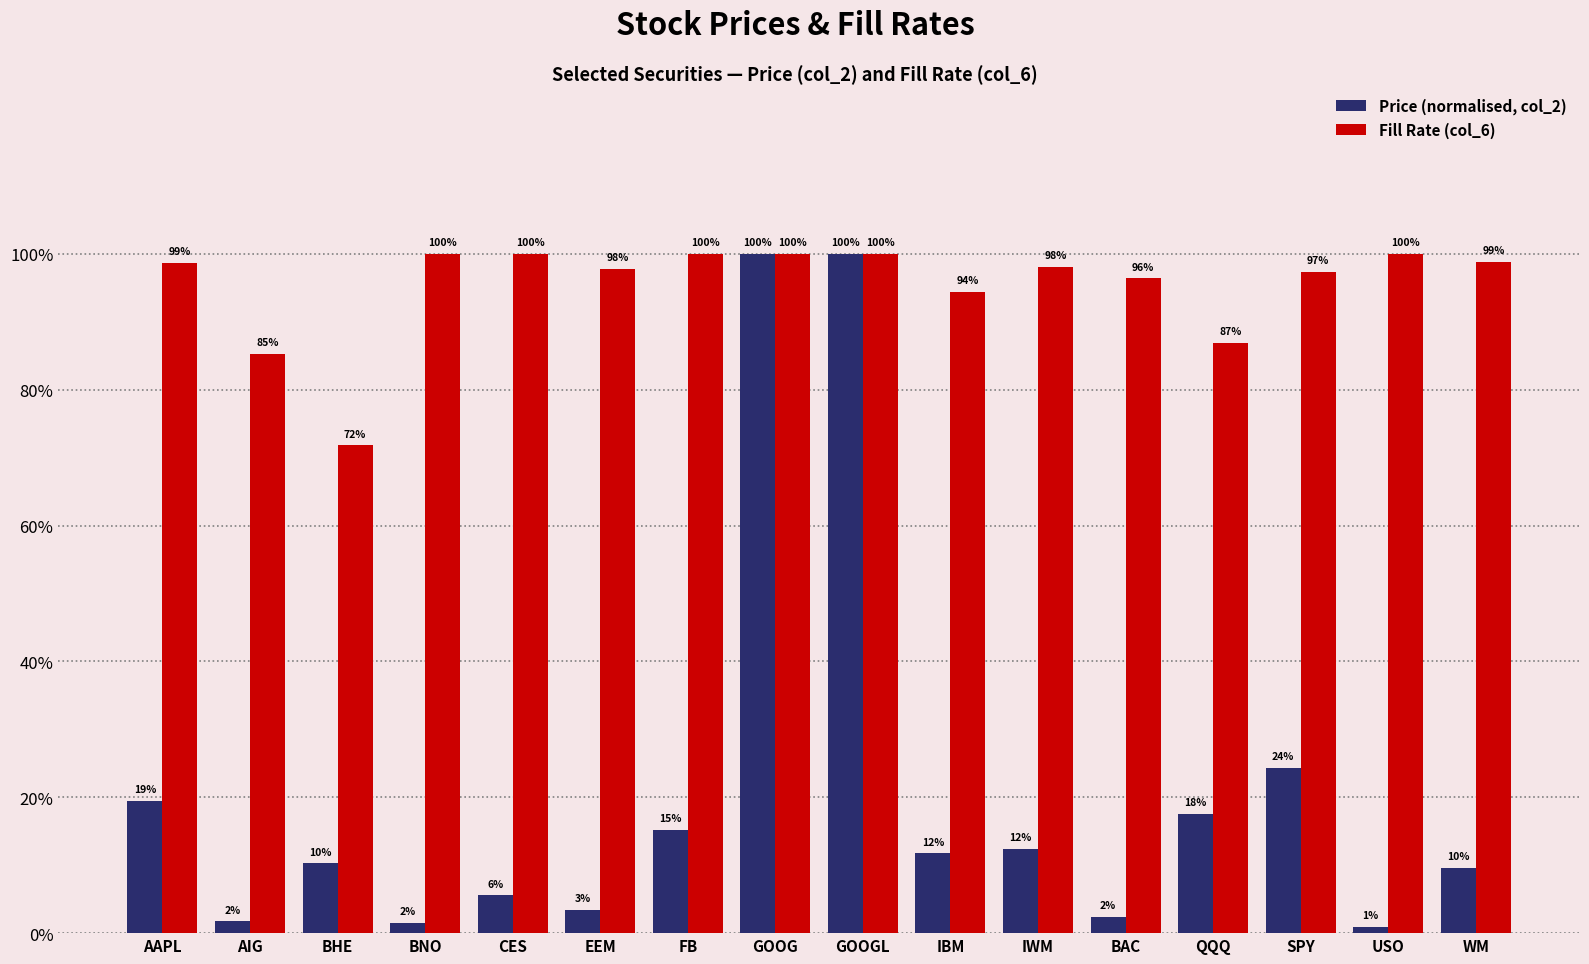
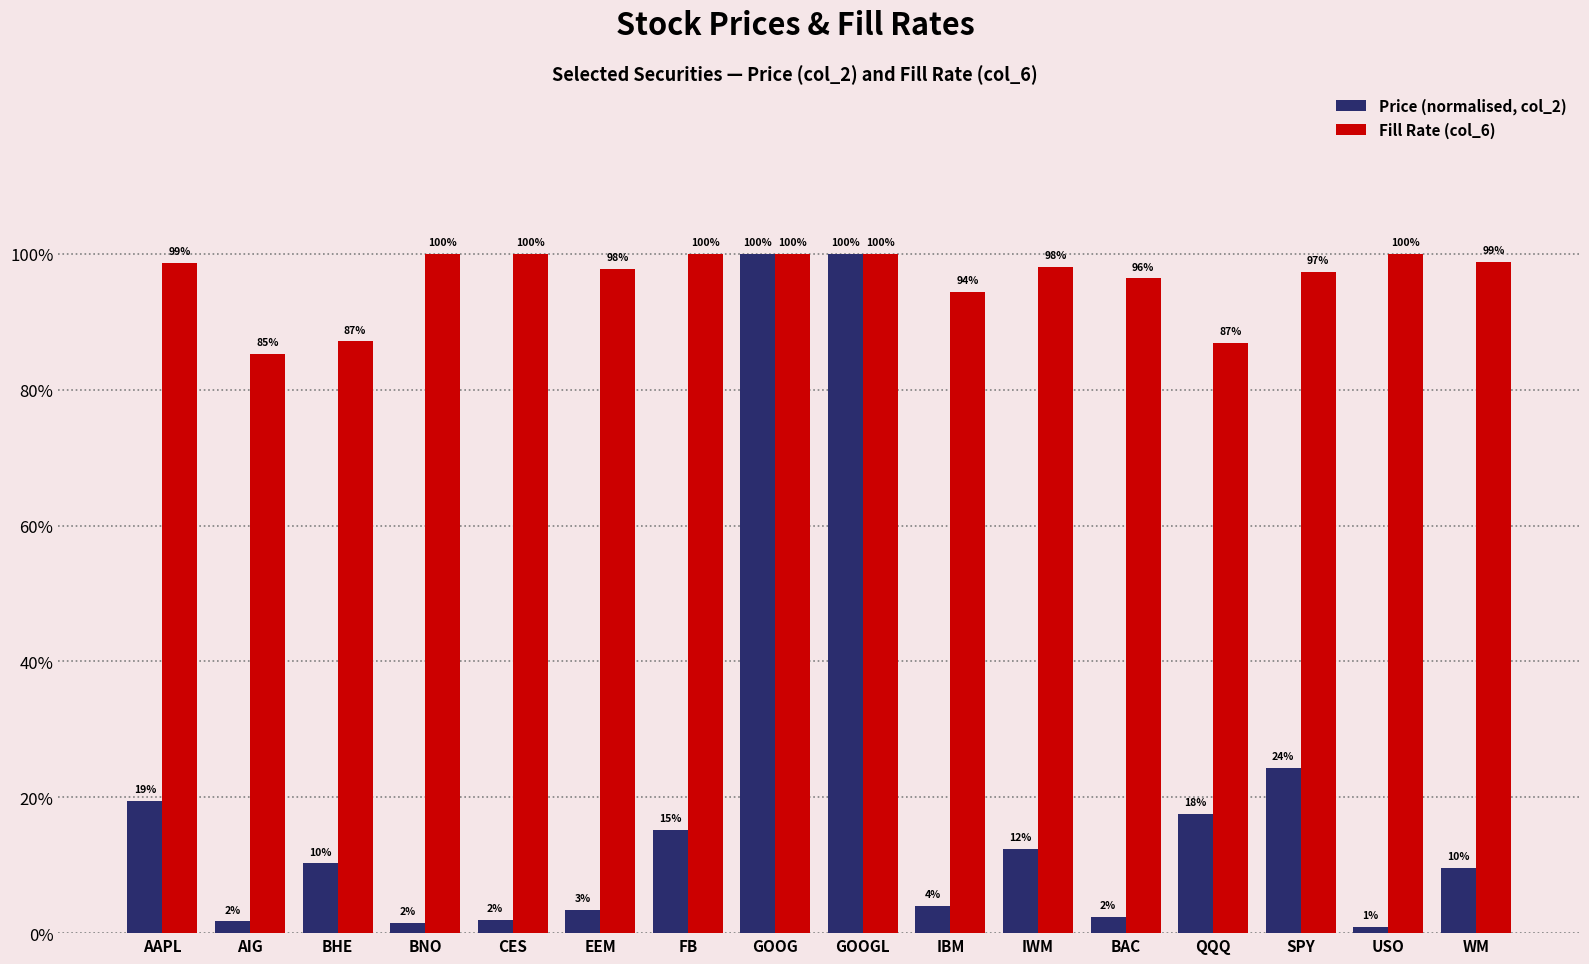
  {
    "Price (normalised, col_2)": {
      "AAPL": "19%",
      "AIG": "2%",
      "BHE": "10%",
      "BNO": "2%",
-     "CES": "6%",
+     "CES": "2%",
      "EEM": "3%",
      "FB": "15%",
      "GOOG": "100%",
      "GOOGL": "100%",
-     "IBM": "12%",
+     "IBM": "4%",
      "IWM": "12%",
      "BAC": "2%",
      "QQQ": "18%",
      "SPY": "24%",
      "USO": "1%",
      "WM": "10%"
    },
    "Fill Rate (col_6)": {
      "AAPL": "99%",
      "AIG": "85%",
-     "BHE": "72%",
+     "BHE": "87%",
      "BNO": "100%",
      "CES": "100%",
      "EEM": "98%",
      "FB": "100%",
      "GOOG": "100%",
      "GOOGL": "100%",
      "IBM": "94%",
      "IWM": "98%",
      "BAC": "96%",
      "QQQ": "87%",
      "SPY": "97%",
      "USO": "100%",
      "WM": "99%"
    }
  }
